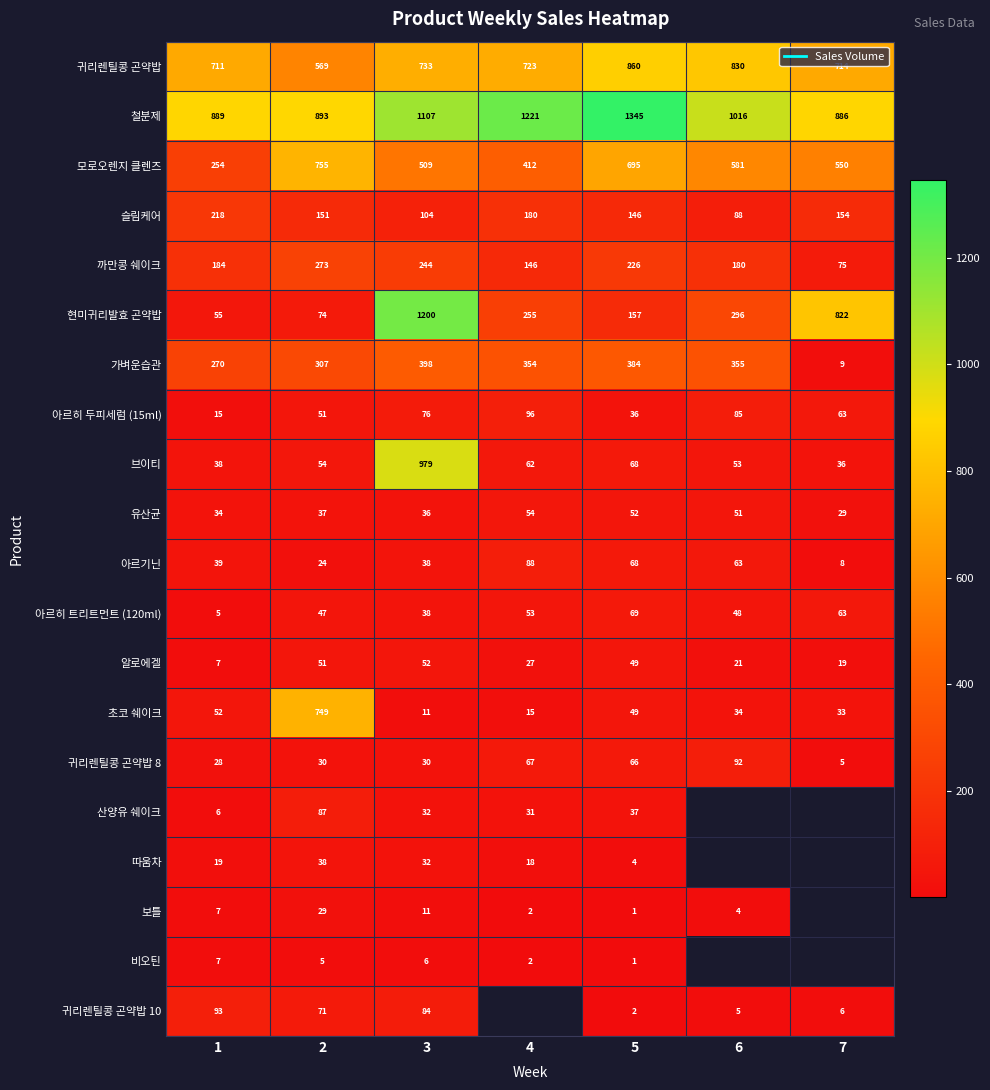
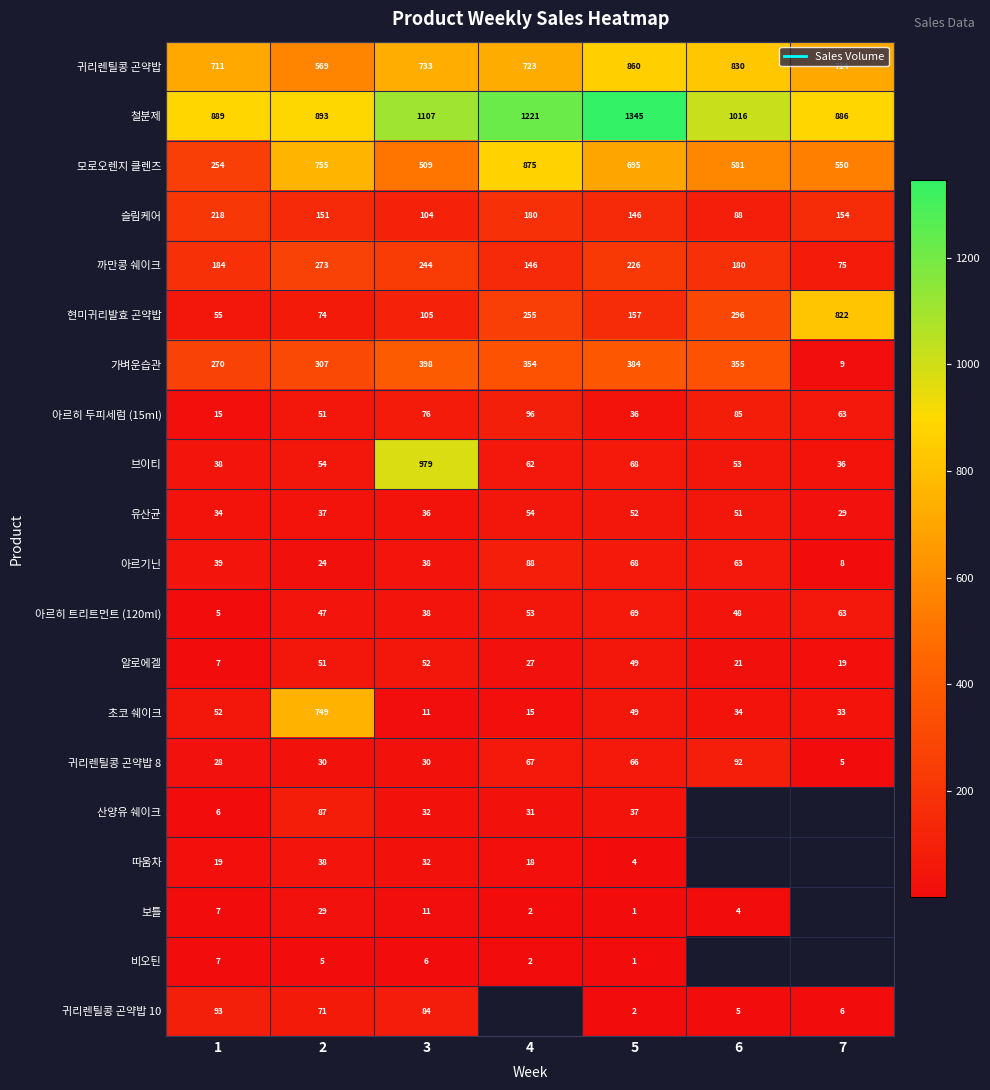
  {
    "귀리렌틸콩 곤약밥": {
      "1": 711,
      "2": 569,
      "3": 733,
      "4": 723,
      "5": 860,
      "6": 830
    },
    "철분제": {
      "1": 889,
      "2": 893,
      "3": 1107,
      "4": 1221,
      "5": 1345,
      "6": 1016,
      "7": 886
    },
    "모로오렌지 클렌즈": {
      "1": 254,
      "2": 755,
      "3": 509,
-     "4": 412,
+     "4": 875,
      "5": 695,
      "6": 581,
      "7": 550
    },
    "슬림케어": {
      "1": 218,
      "2": 151,
      "3": 104,
      "4": 180,
      "5": 146,
      "6": 88,
      "7": 154
    },
    "까만콩 쉐이크": {
      "1": 184,
      "2": 273,
      "3": 244,
      "4": 146,
      "5": 226,
      "6": 180,
      "7": 75
    },
    "현미귀리발효 곤약밥": {
      "1": 55,
      "2": 74,
-     "3": 1200,
+     "3": 105,
      "4": 255,
      "5": 157,
      "6": 296,
      "7": 822
    },
    "가벼운습관": {
      "1": 270,
      "2": 307,
      "3": 398,
      "4": 354,
      "5": 384,
      "6": 355,
      "7": 9
    },
    "아르히 두피세럼 (15ml)": {
      "1": 15,
      "2": 51,
      "3": 76,
      "4": 96,
      "5": 36,
      "6": 85,
      "7": 63
    },
    "브이티": {
      "1": 38,
      "2": 54,
      "3": 979,
      "4": 62,
      "5": 68,
      "6": 53,
      "7": 36
    },
    "유산균": {
      "1": 34,
      "2": 37,
      "3": 36,
      "4": 54,
      "5": 52,
      "6": 51,
      "7": 29
    },
    "아르기닌": {
      "1": 39,
      "2": 24,
      "3": 38,
      "4": 88,
      "5": 68,
      "6": 63,
      "7": 8
    },
    "아르히 트리트먼트 (120ml)": {
      "1": 5,
      "2": 47,
      "3": 38,
      "4": 53,
      "5": 69,
      "6": 48,
      "7": 63
    },
    "알로에겔": {
      "1": 7,
      "2": 51,
      "3": 52,
      "4": 27,
      "5": 49,
      "6": 21,
      "7": 19
    },
    "초코 쉐이크": {
      "1": 52,
      "2": 749,
      "3": 11,
      "4": 15,
      "5": 49,
      "6": 34,
      "7": 33
    },
    "귀리렌틸콩 곤약밥 8": {
      "1": 28,
      "2": 30,
      "3": 30,
      "4": 67,
      "5": 66,
      "6": 92,
      "7": 5
    },
    "산양유 쉐이크": {
      "1": 6,
      "2": 87,
      "3": 32,
      "4": 31,
      "5": 37
    },
    "따움차": {
      "1": 19,
      "2": 38,
      "3": 32,
      "4": 18,
      "5": 4
    },
    "보틀": {
      "1": 7,
      "2": 29,
      "3": 11,
      "4": 2,
      "5": 1,
      "6": 4
    },
    "비오틴": {
      "1": 7,
      "2": 5,
      "3": 6,
      "4": 2,
      "5": 1
    },
    "귀리렌틸콩 곤약밥 10": {
      "1": 93,
      "2": 71,
      "3": 84,
      "5": 2,
      "6": 5,
      "7": 6
    }
  }
